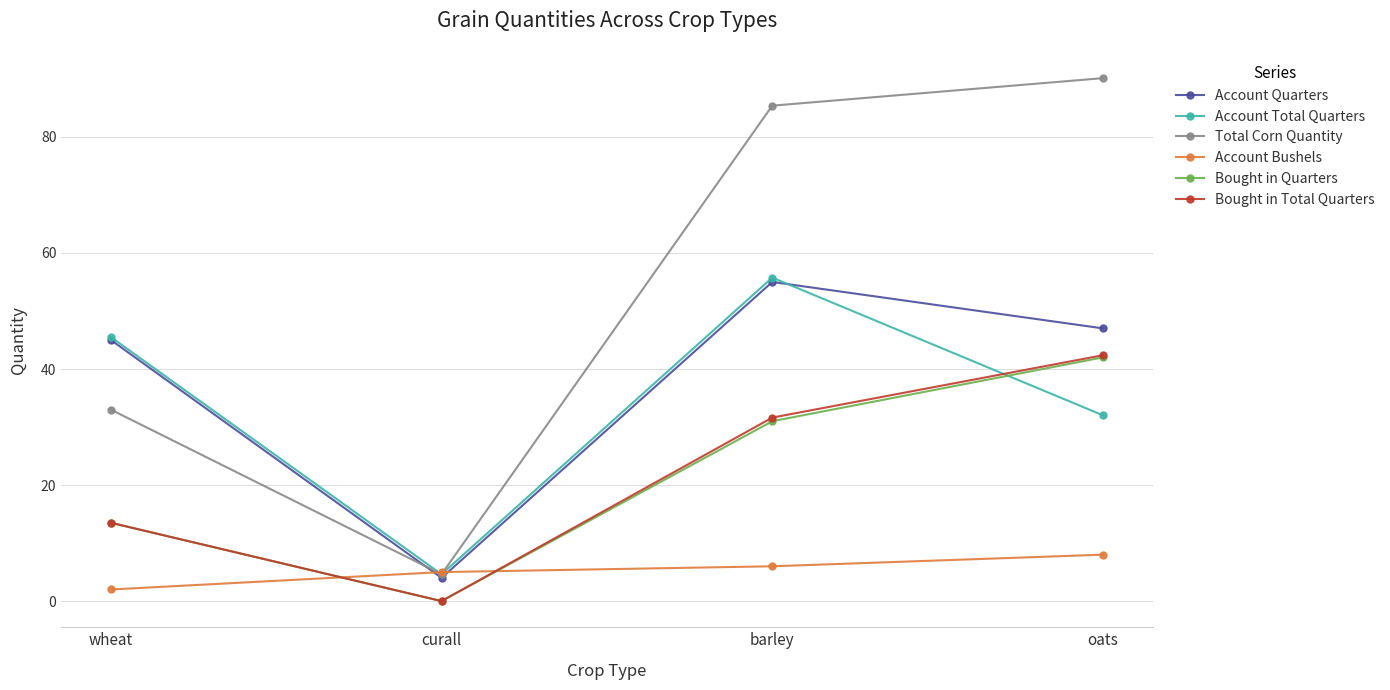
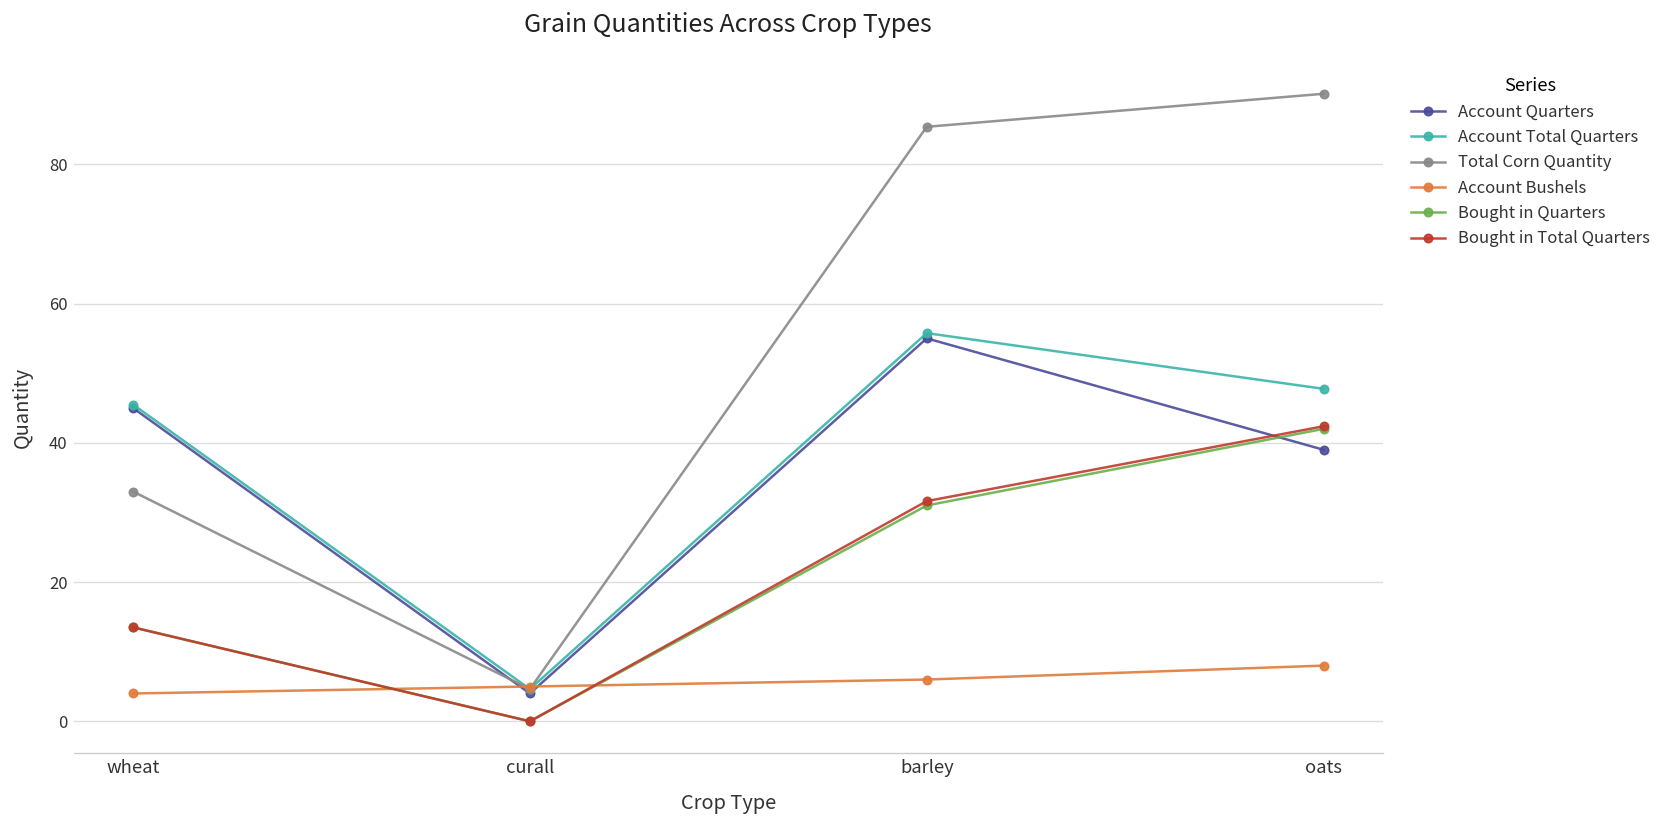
  {
    "Account Quarters": {
      "wheat": 45,
      "curall": 4,
      "barley": 55,
-     "oats": 47
+     "oats": 39
    },
    "Account Total Quarters": {
      "wheat": 46,
      "barley": 56,
-     "oats": 32
+     "oats": 48
    },
    "Total Corn Quantity": {
      "wheat": 33,
      "barley": 85,
      "oats": 90
    },
    "Account Bushels": {
-     "wheat": 2,
+     "wheat": 4,
      "barley": 6,
      "oats": 8
    },
    "Bought in Quarters": {
      "barley": 31
    },
    "Bought in Total Quarters": {
      "barley": 32
    }
  }
